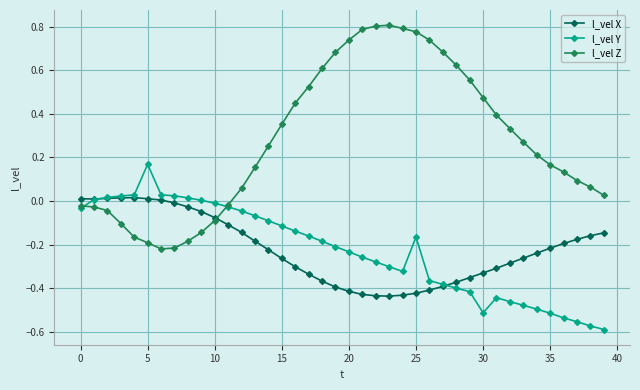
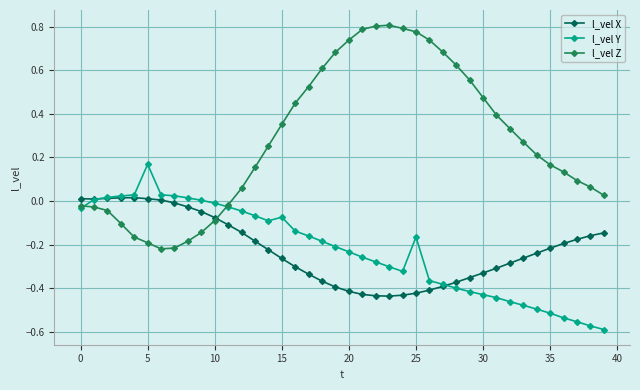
  {
    "l_vel Y": {
      "0": -0.03,
      "5": 0.17,
      "10": -0.01,
-     "15": -0.11,
+     "15": -0.07,
      "20": -0.23,
      "25": -0.17,
-     "30": -0.51,
+     "30": -0.43,
      "35": -0.51
    }
  }
